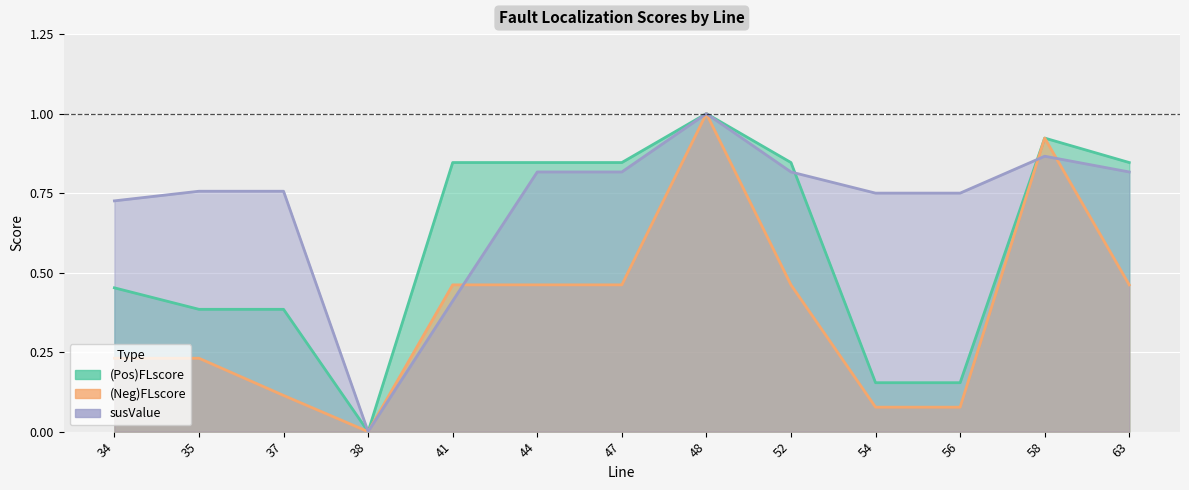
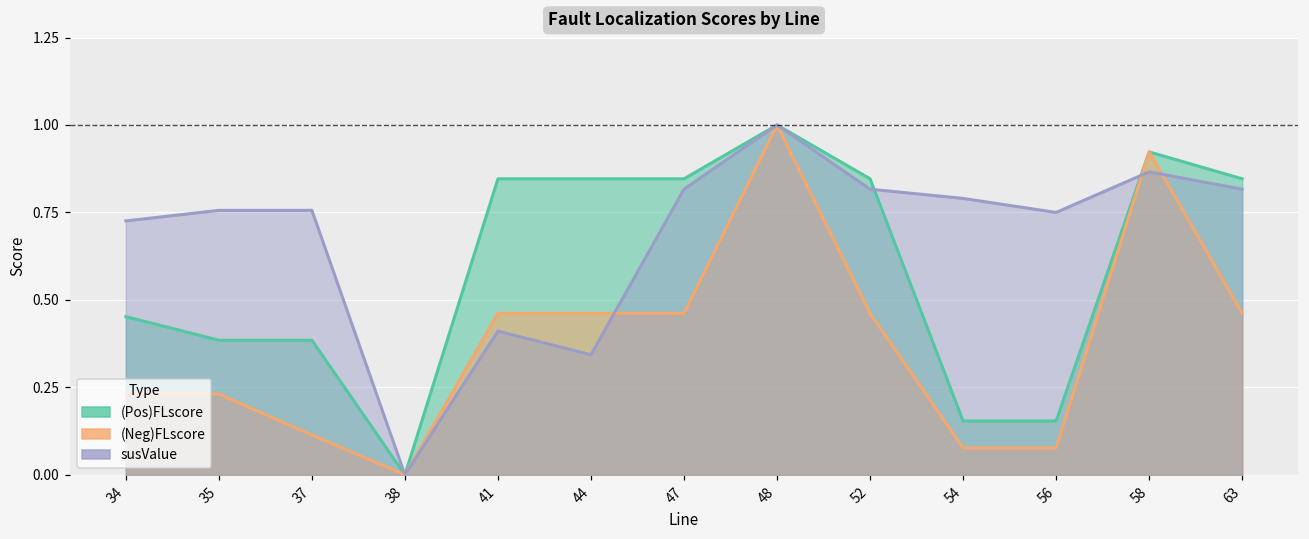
  {
    "(Pos)FLscore": {
      "34": 0.45,
      "35": 0.38,
      "37": 0.38,
      "41": 0.85,
      "44": 0.85,
      "47": 0.85,
      "52": 0.85,
      "54": 0.15,
      "56": 0.15,
      "63": 0.85
    },
    "(Neg)FLscore": {
      "35": 0.23,
      "37": 0.11,
      "41": 0.46,
      "44": 0.46,
      "47": 0.46,
      "52": 0.46,
      "54": 0.08,
      "56": 0.08,
      "63": 0.46
    },
    "susValue": {
      "34": 0.73,
      "35": 0.76,
      "37": 0.76,
      "41": 0.41,
-     "44": 0.82,
+     "44": 0.34,
      "47": 0.82,
      "52": 0.82,
-     "54": 0.75,
+     "54": 0.79,
      "56": 0.75,
      "58": 0.87,
      "63": 0.82
    }
  }
